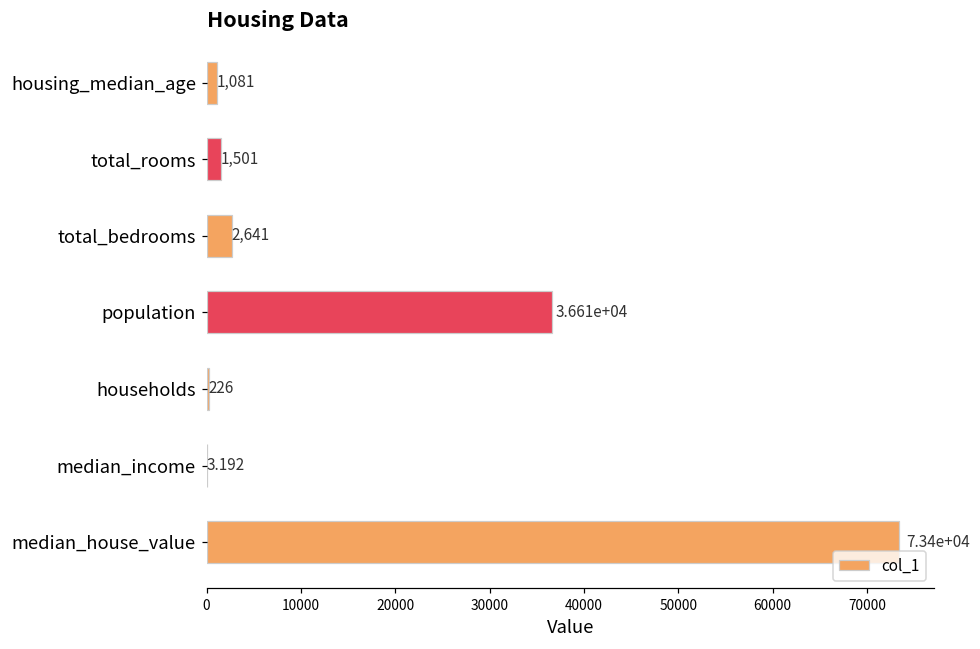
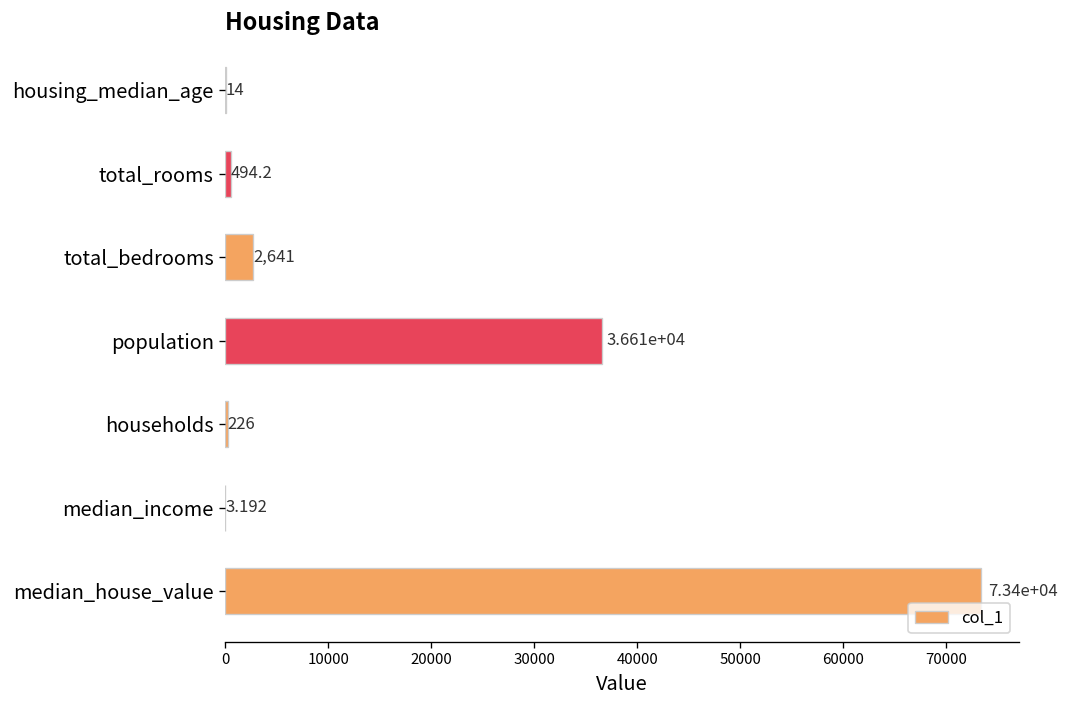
  {
-   "housing_median_age": "1,081",
-   "total_rooms": "1,501",
+   "housing_median_age": "14",
+   "total_rooms": "494.2",
    "total_bedrooms": "2,641",
    "households": "226",
    "median_income": "3.192",
    "median_house_value": "7.34e+04"
  }
